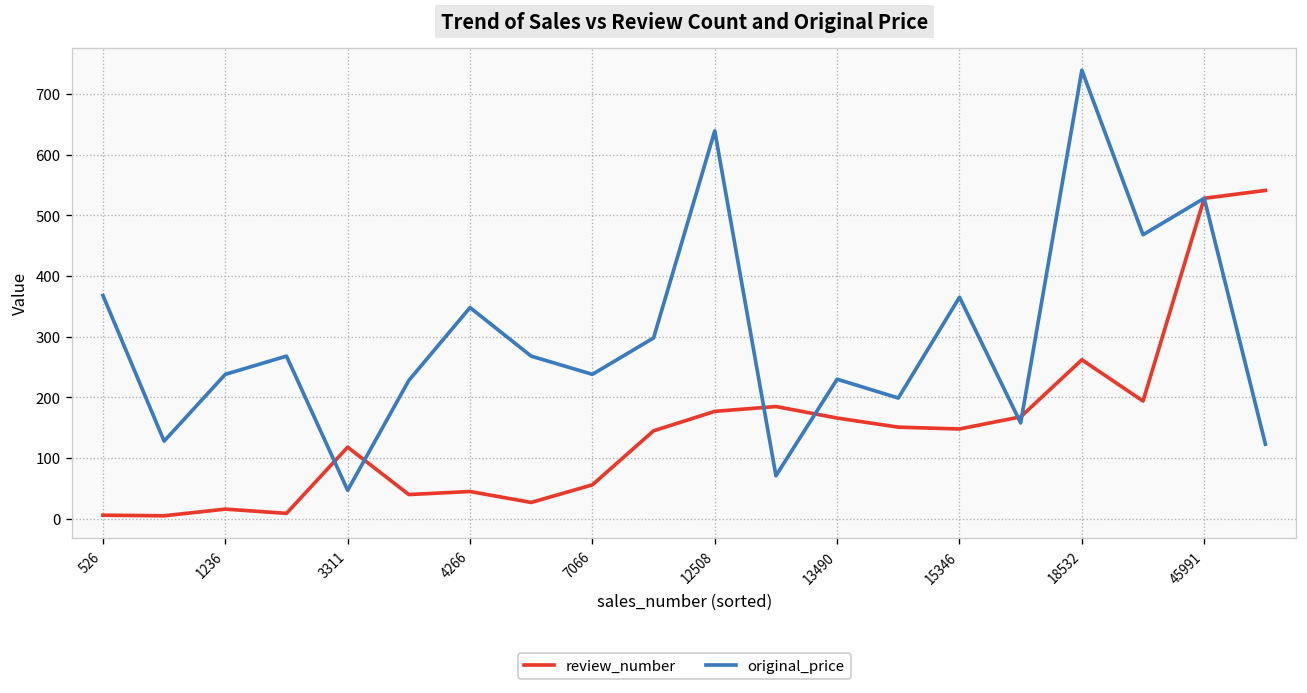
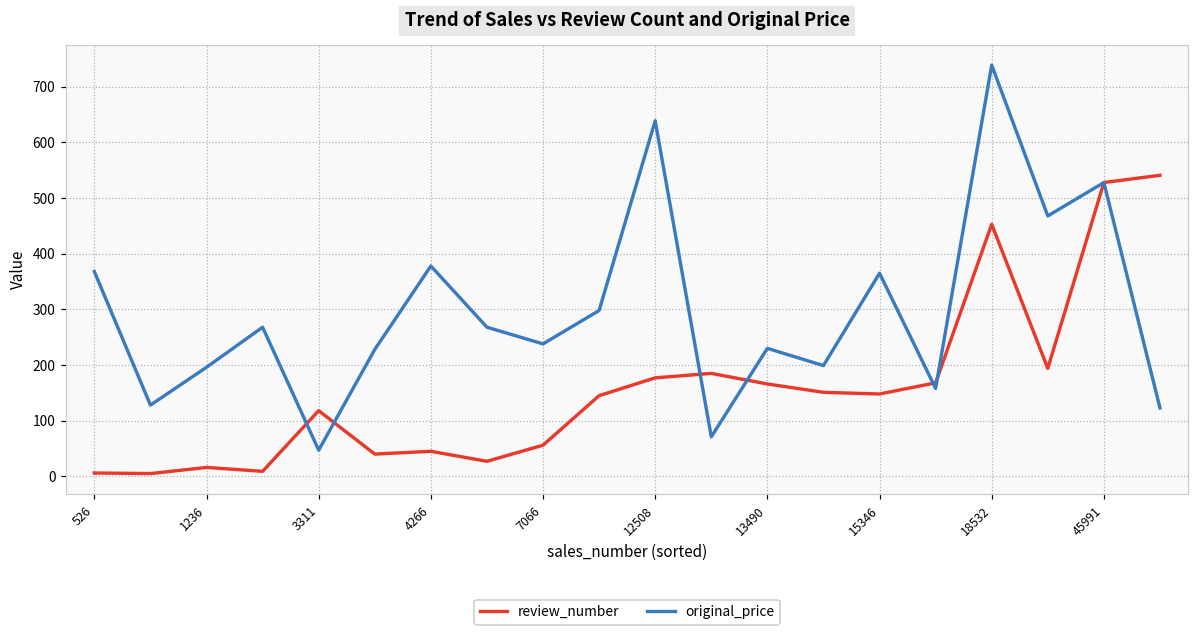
  {
    "review_number": {
      "1236": 20,
      "3311": 120,
      "4266": 50,
      "15346": 150,
-     "18532": 260
+     "18532": 450
    },
    "original_price": {
-     "1236": 240,
+     "1236": 200,
      "3311": 50,
-     "4266": 350,
+     "4266": 380,
      "15346": 370,
      "18532": 740
    }
  }
